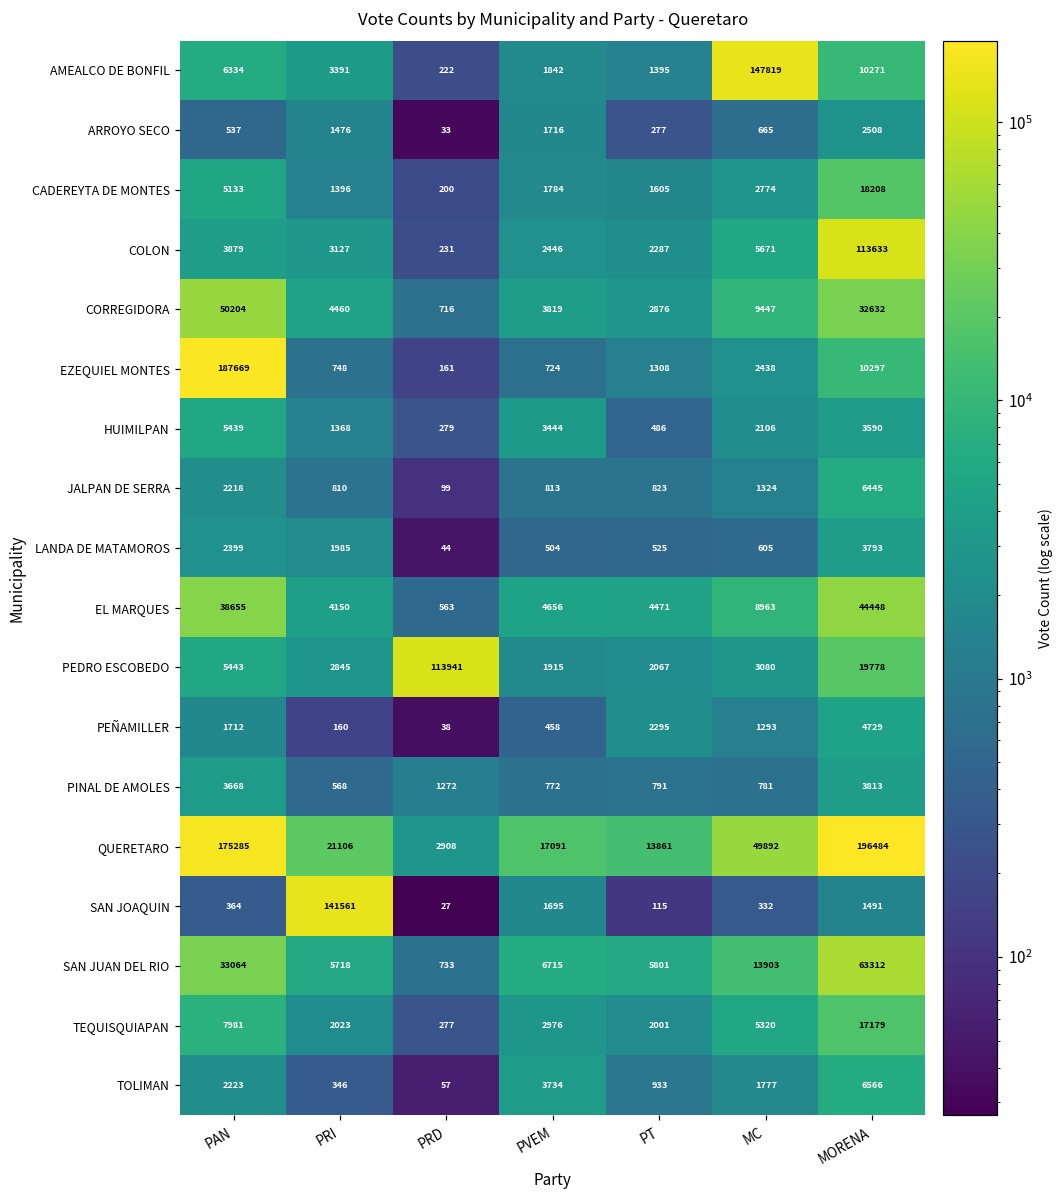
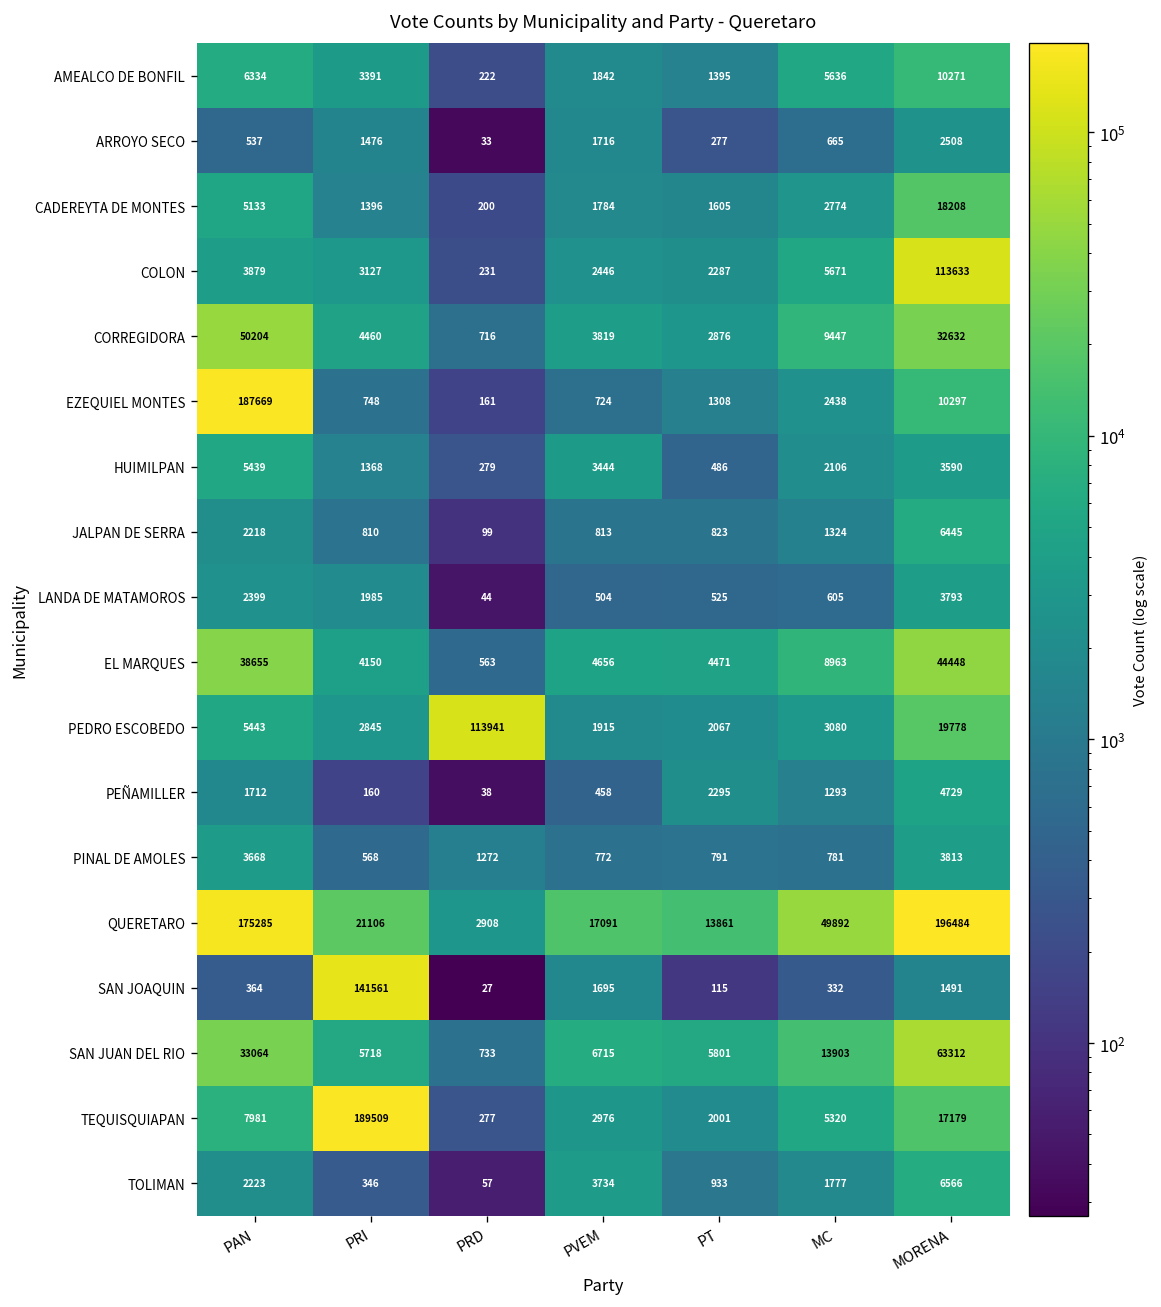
  {
    "AMEALCO DE BONFIL": {
      "PAN": 6334,
      "PRI": 3391,
      "PRD": 222,
      "PVEM": 1842,
      "PT": 1395,
-     "MC": 147819,
+     "MC": 5636,
      "MORENA": 10271
    },
    "ARROYO SECO": {
      "PAN": 537,
      "PRI": 1476,
      "PRD": 33,
      "PVEM": 1716,
      "PT": 277,
      "MC": 665,
      "MORENA": 2508
    },
    "CADEREYTA DE MONTES": {
      "PAN": 5133,
      "PRI": 1396,
      "PRD": 200,
      "PVEM": 1784,
      "PT": 1605,
      "MC": 2774,
      "MORENA": 18208
    },
    "COLON": {
      "PAN": 3879,
      "PRI": 3127,
      "PRD": 231,
      "PVEM": 2446,
      "PT": 2287,
      "MC": 5671,
      "MORENA": 113633
    },
    "CORREGIDORA": {
      "PAN": 50204,
      "PRI": 4460,
      "PRD": 716,
      "PVEM": 3819,
      "PT": 2876,
      "MC": 9447,
      "MORENA": 32632
    },
    "EZEQUIEL MONTES": {
      "PAN": 187669,
      "PRI": 748,
      "PRD": 161,
      "PVEM": 724,
      "PT": 1308,
      "MC": 2438,
      "MORENA": 10297
    },
    "HUIMILPAN": {
      "PAN": 5439,
      "PRI": 1368,
      "PRD": 279,
      "PVEM": 3444,
      "PT": 486,
      "MC": 2106,
      "MORENA": 3590
    },
    "JALPAN DE SERRA": {
      "PAN": 2218,
      "PRI": 810,
      "PRD": 99,
      "PVEM": 813,
      "PT": 823,
      "MC": 1324,
      "MORENA": 6445
    },
    "LANDA DE MATAMOROS": {
      "PAN": 2399,
      "PRI": 1985,
      "PRD": 44,
      "PVEM": 504,
      "PT": 525,
      "MC": 605,
      "MORENA": 3793
    },
    "EL MARQUES": {
      "PAN": 38655,
      "PRI": 4150,
      "PRD": 563,
      "PVEM": 4656,
      "PT": 4471,
      "MC": 8963,
      "MORENA": 44448
    },
    "PEDRO ESCOBEDO": {
      "PAN": 5443,
      "PRI": 2845,
      "PRD": 113941,
      "PVEM": 1915,
      "PT": 2067,
      "MC": 3080,
      "MORENA": 19778
    },
    "PEÑAMILLER": {
      "PAN": 1712,
      "PRI": 160,
      "PRD": 38,
      "PVEM": 458,
      "PT": 2295,
      "MC": 1293,
      "MORENA": 4729
    },
    "PINAL DE AMOLES": {
      "PAN": 3668,
      "PRI": 568,
      "PRD": 1272,
      "PVEM": 772,
      "PT": 791,
      "MC": 781,
      "MORENA": 3813
    },
    "QUERETARO": {
      "PAN": 175285,
      "PRI": 21106,
      "PRD": 2908,
      "PVEM": 17091,
      "PT": 13861,
      "MC": 49892,
      "MORENA": 196484
    },
    "SAN JOAQUIN": {
      "PAN": 364,
      "PRI": 141561,
      "PRD": 27,
      "PVEM": 1695,
      "PT": 115,
      "MC": 332,
      "MORENA": 1491
    },
    "SAN JUAN DEL RIO": {
      "PAN": 33064,
      "PRI": 5718,
      "PRD": 733,
      "PVEM": 6715,
      "PT": 5801,
      "MC": 13903,
      "MORENA": 63312
    },
    "TEQUISQUIAPAN": {
      "PAN": 7981,
-     "PRI": 2023,
+     "PRI": 189509,
      "PRD": 277,
      "PVEM": 2976,
      "PT": 2001,
      "MC": 5320,
      "MORENA": 17179
    },
    "TOLIMAN": {
      "PAN": 2223,
      "PRI": 346,
      "PRD": 57,
      "PVEM": 3734,
      "PT": 933,
      "MC": 1777,
      "MORENA": 6566
    }
  }
